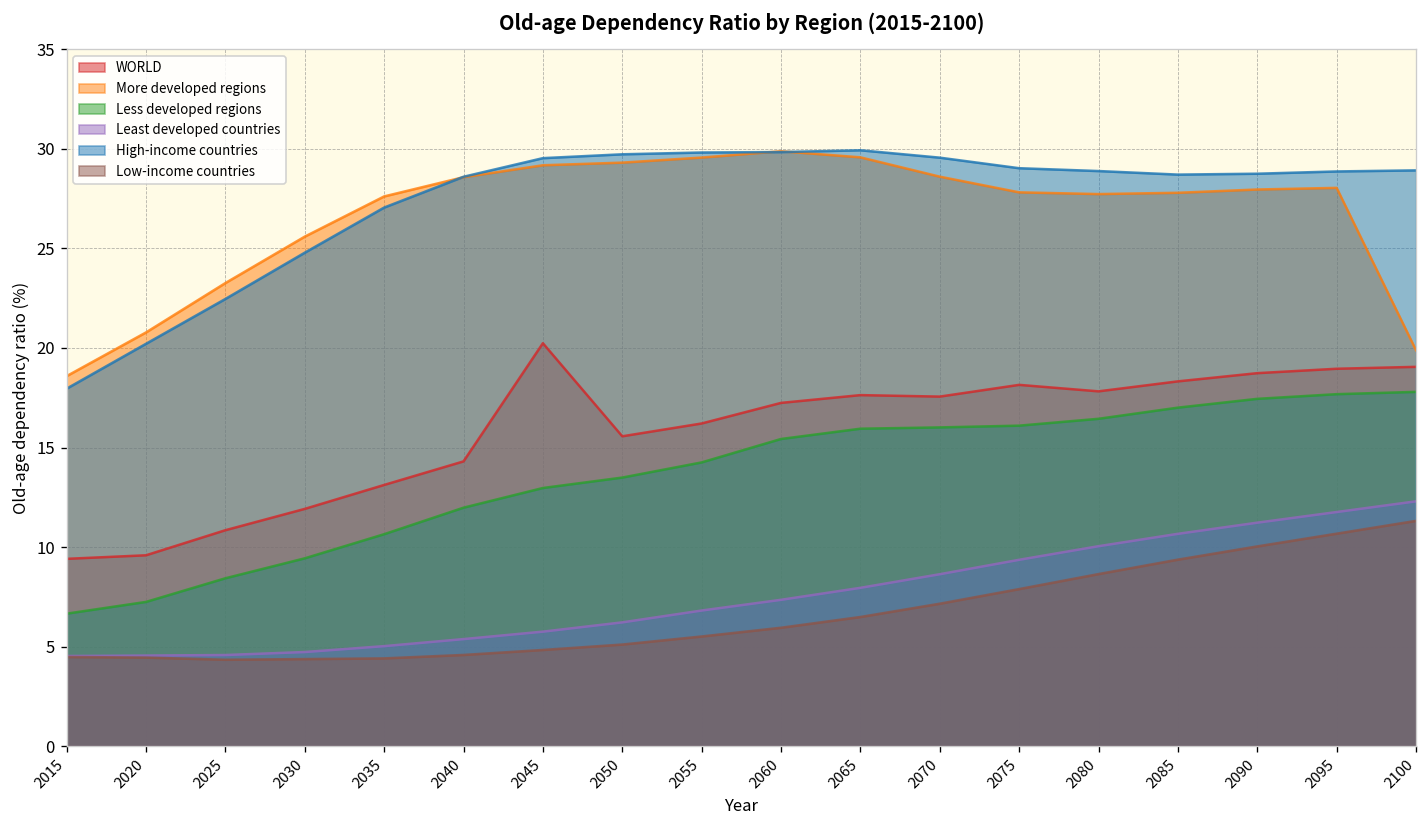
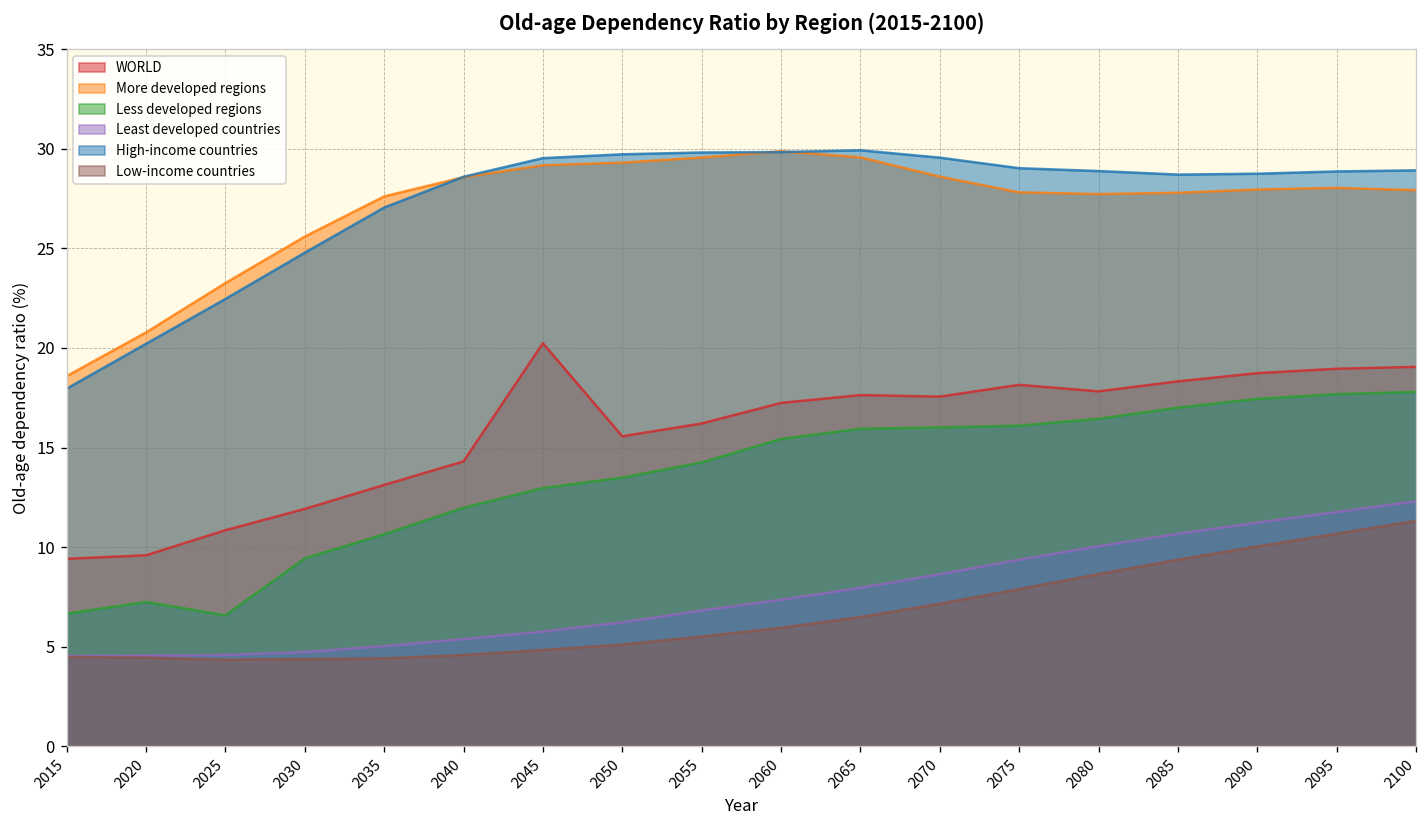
  {
    "WORLD": {
      "2015": 9.4,
      "2020": 9.6,
      "2025": 10.8,
      "2030": 11.9,
      "2035": 13.1,
      "2040": 14.3,
      "2045": 20.2,
      "2050": 15.6,
      "2055": 16.2,
      "2060": 17.2,
      "2065": 17.6,
      "2070": 17.6,
      "2075": 18.1,
      "2080": 17.8,
      "2085": 18.3,
      "2090": 18.7,
      "2095": 19.0,
      "2100": 19.1
    },
    "More developed regions": {
      "2015": 18.6,
      "2020": 20.8,
      "2025": 23.3,
      "2030": 25.6,
      "2035": 27.6,
      "2045": 29.2,
      "2050": 29.3,
      "2055": 29.6,
      "2065": 29.6,
      "2070": 28.6,
      "2075": 27.8,
      "2080": 27.7,
      "2085": 27.8,
      "2090": 28.0,
      "2095": 28.0,
-     "2100": 19.9
+     "2100": 27.9
    },
    "Less developed regions": {
      "2015": 6.7,
      "2020": 7.2,
-     "2025": 8.4,
+     "2025": 6.6,
      "2030": 9.4,
      "2035": 10.6,
      "2040": 12.0,
      "2045": 13.0,
      "2050": 13.5,
      "2055": 14.3,
      "2060": 15.4,
      "2065": 15.9,
      "2070": 16.0,
      "2075": 16.1,
      "2080": 16.4,
      "2085": 17.0,
      "2090": 17.4,
      "2095": 17.7,
      "2100": 17.8
    },
    "Least developed countries": {
      "2025": 4.6,
      "2030": 4.7,
      "2035": 5.0,
      "2040": 5.4,
      "2045": 5.7,
      "2050": 6.2,
      "2055": 6.8,
      "2060": 7.3,
      "2065": 8.0,
      "2070": 8.6,
      "2075": 9.4,
      "2080": 10.0,
      "2085": 10.7,
      "2090": 11.2,
      "2095": 11.8,
      "2100": 12.3
    },
    "High-income countries": {
      "2015": 18.0,
      "2020": 20.2,
      "2025": 22.5,
      "2030": 24.8,
      "2035": 27.1,
      "2045": 29.5,
      "2050": 29.7,
      "2055": 29.8,
      "2065": 29.9,
      "2070": 29.6,
      "2075": 29.0,
      "2080": 28.9,
      "2085": 28.7,
      "2090": 28.8,
      "2095": 28.9,
      "2100": 28.9
    },
    "Low-income countries": {
      "2025": 4.3,
      "2030": 4.4,
      "2035": 4.4,
      "2040": 4.6,
      "2045": 4.8,
      "2050": 5.1,
      "2055": 5.5,
      "2060": 5.9,
      "2065": 6.5,
      "2070": 7.2,
      "2075": 7.9,
      "2080": 8.6,
      "2085": 9.4,
      "2090": 10.0,
      "2095": 10.7,
      "2100": 11.3
    }
  }
